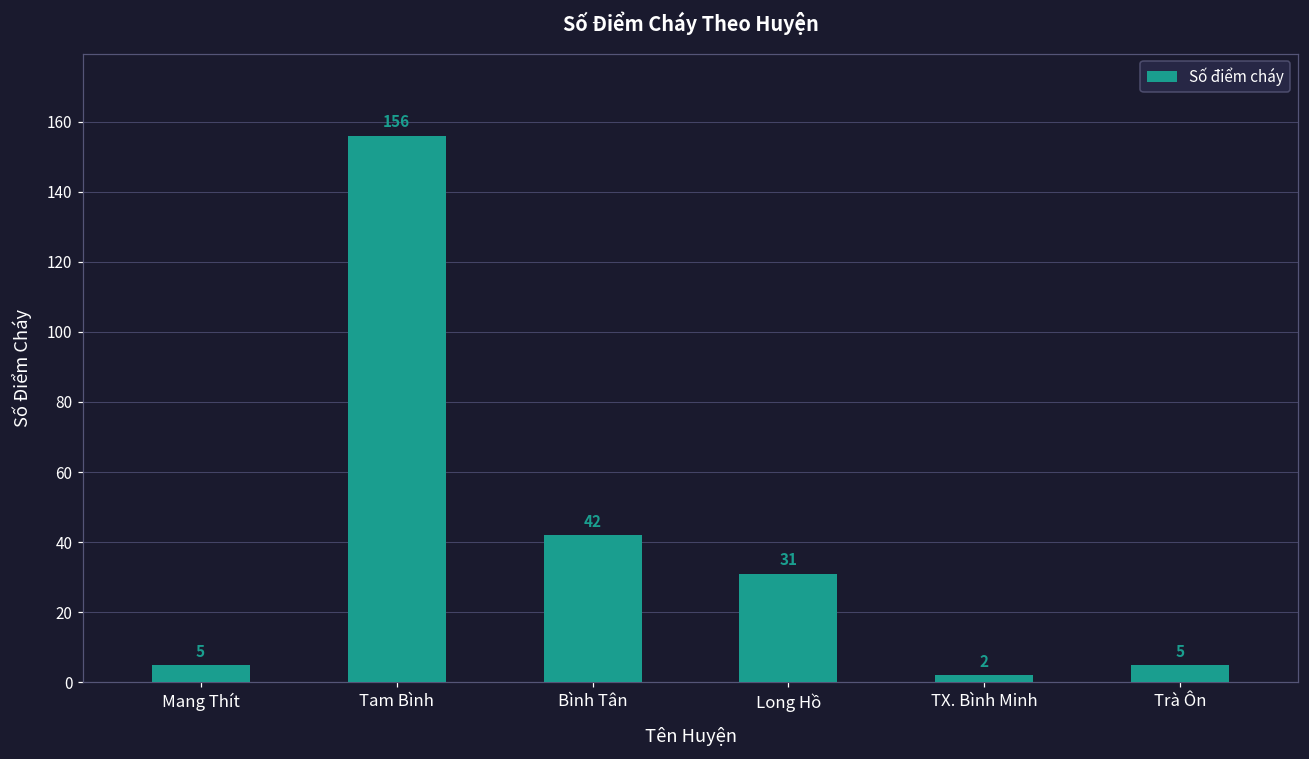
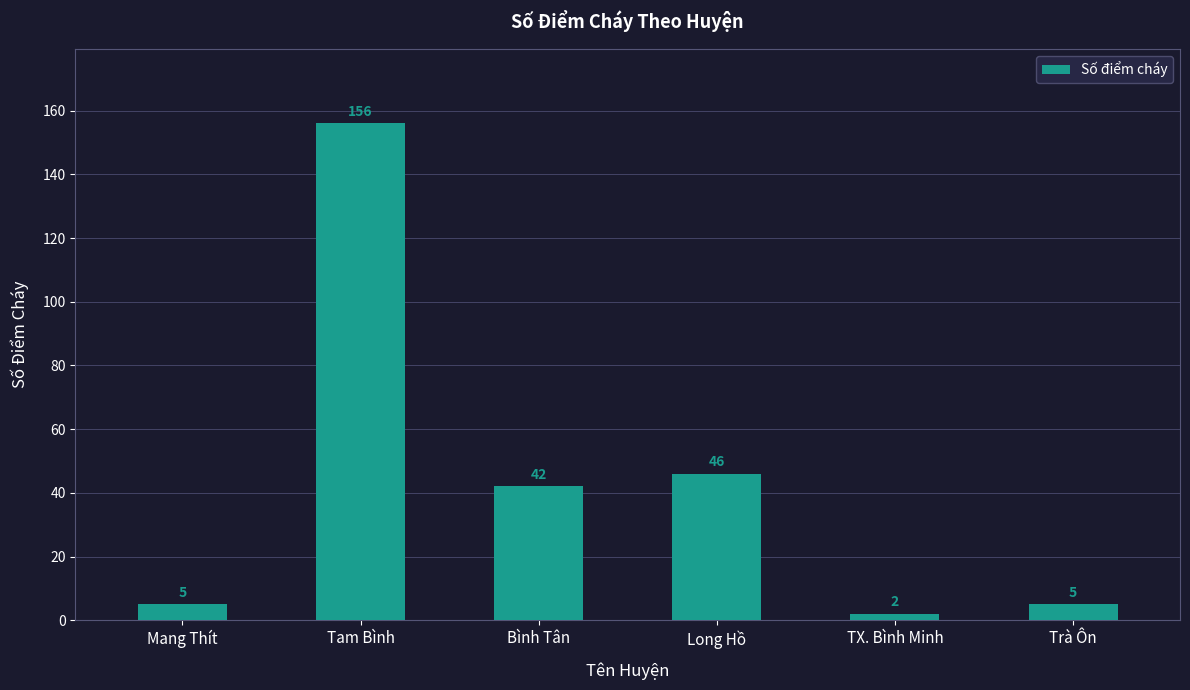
  {
    "Mang Thít": 5,
    "Tam Bình": 156,
    "Bình Tân": 42,
-   "Long Hồ": 31,
+   "Long Hồ": 46,
    "TX. Bình Minh": 2,
    "Trà Ôn": 5
  }
